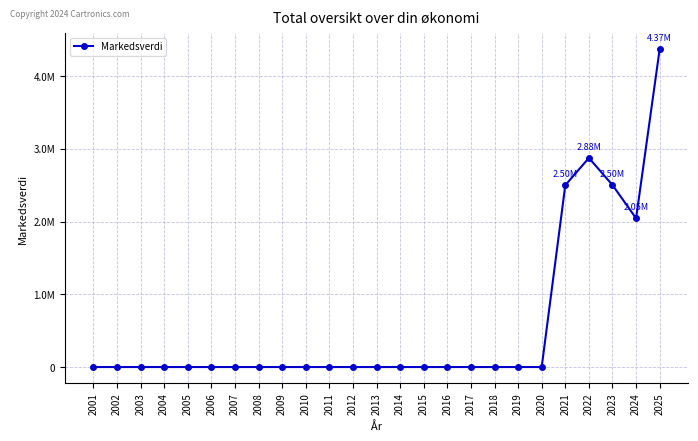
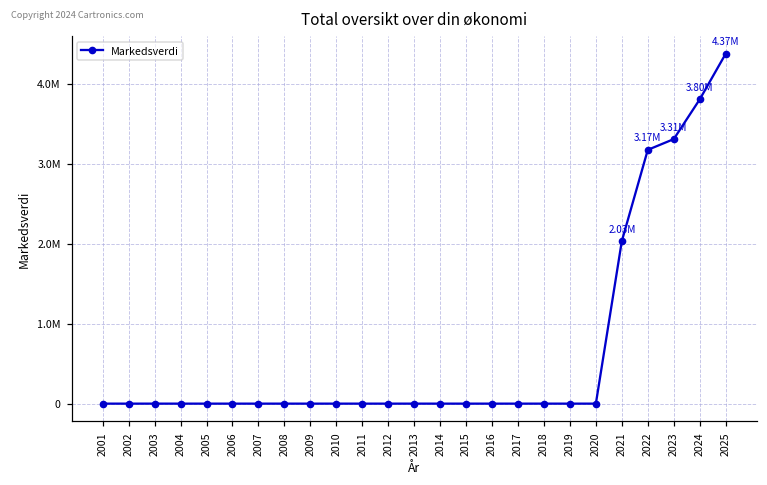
  {
-   "2021": "2.50M",
-   "2022": "2.88M",
-   "2023": "2.50M",
-   "2024": "2.05M",
+   "2021": "2.03M",
+   "2022": "3.17M",
+   "2023": "3.31M",
+   "2024": "3.80M",
    "2025": "4.37M"
  }
